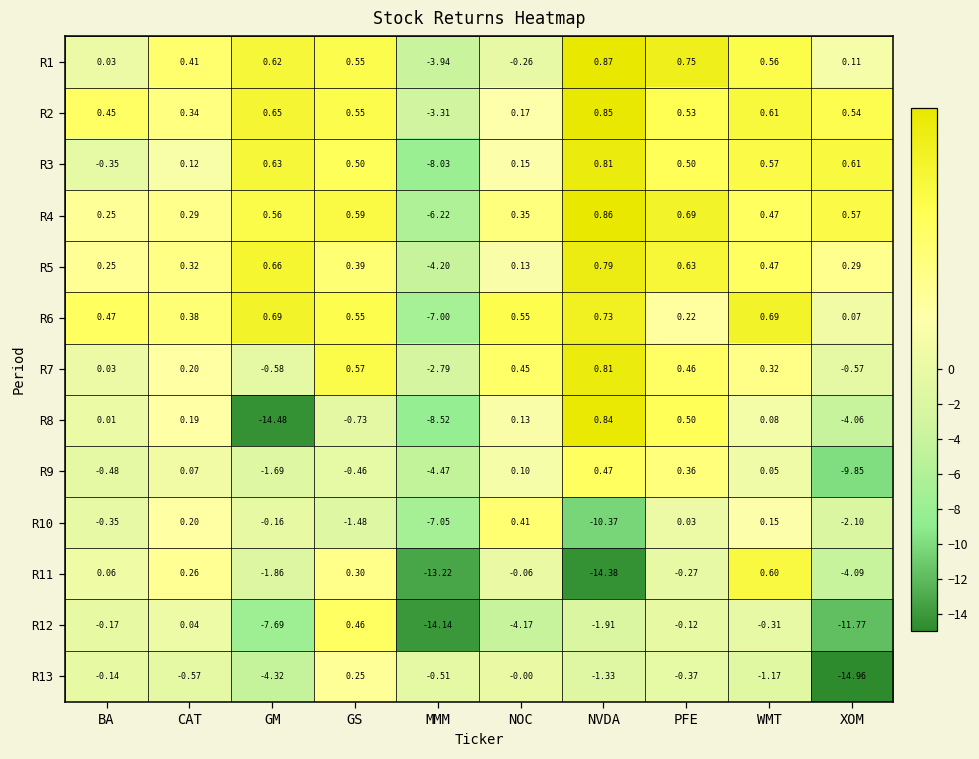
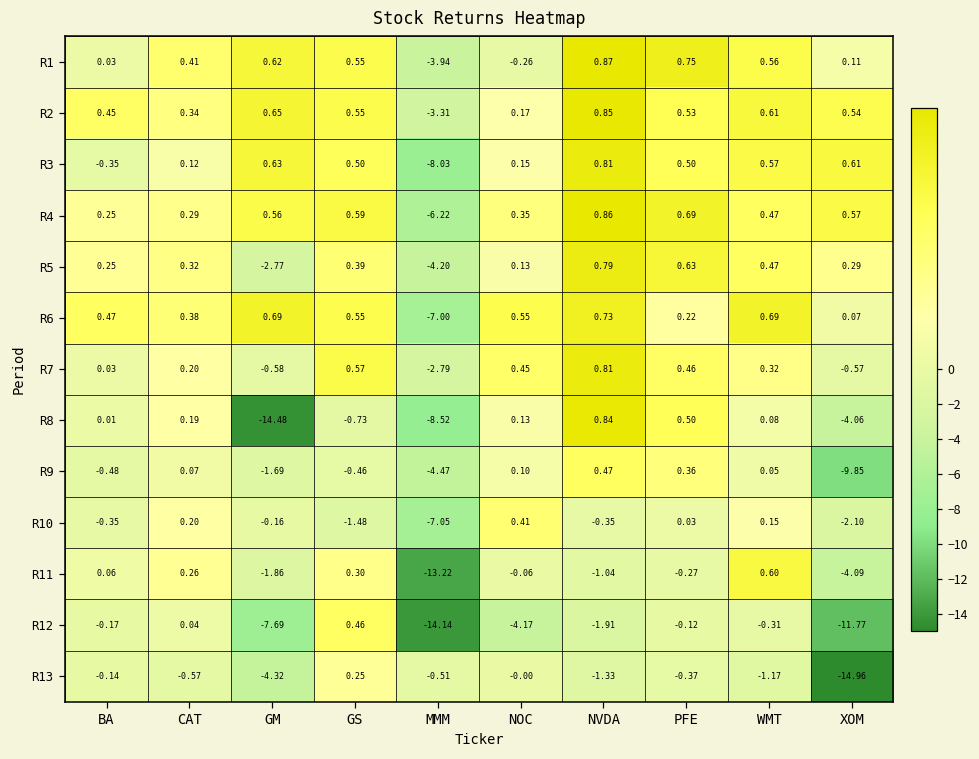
  {
    "R1": {
      "BA": 0.03,
      "CAT": 0.41,
      "GM": 0.62,
      "GS": 0.55,
      "MMM": -3.94,
      "NOC": -0.26,
      "NVDA": 0.87,
      "PFE": 0.75,
      "WMT": 0.56,
      "XOM": 0.11
    },
    "R2": {
      "BA": 0.45,
      "CAT": 0.34,
      "GM": 0.65,
      "GS": 0.55,
      "MMM": -3.31,
      "NOC": 0.17,
      "NVDA": 0.85,
      "PFE": 0.53,
      "WMT": 0.61,
      "XOM": 0.54
    },
    "R3": {
      "BA": -0.35,
      "CAT": 0.12,
      "GM": 0.63,
      "GS": 0.50,
      "MMM": -8.03,
      "NOC": 0.15,
      "NVDA": 0.81,
      "PFE": 0.50,
      "WMT": 0.57,
      "XOM": 0.61
    },
    "R4": {
      "BA": 0.25,
      "CAT": 0.29,
      "GM": 0.56,
      "GS": 0.59,
      "MMM": -6.22,
      "NOC": 0.35,
      "NVDA": 0.86,
      "PFE": 0.69,
      "WMT": 0.47,
      "XOM": 0.57
    },
    "R5": {
      "BA": 0.25,
      "CAT": 0.32,
-     "GM": 0.66,
+     "GM": -2.77,
      "GS": 0.39,
      "MMM": -4.20,
      "NOC": 0.13,
      "NVDA": 0.79,
      "PFE": 0.63,
      "WMT": 0.47,
      "XOM": 0.29
    },
    "R6": {
      "BA": 0.47,
      "CAT": 0.38,
      "GM": 0.69,
      "GS": 0.55,
      "MMM": -7.00,
      "NOC": 0.55,
      "NVDA": 0.73,
      "PFE": 0.22,
      "WMT": 0.69,
      "XOM": 0.07
    },
    "R7": {
      "BA": 0.03,
      "CAT": 0.20,
      "GM": -0.58,
      "GS": 0.57,
      "MMM": -2.79,
      "NOC": 0.45,
      "NVDA": 0.81,
      "PFE": 0.46,
      "WMT": 0.32,
      "XOM": -0.57
    },
    "R8": {
      "BA": 0.01,
      "CAT": 0.19,
      "GM": -14.48,
      "GS": -0.73,
      "MMM": -8.52,
      "NOC": 0.13,
      "NVDA": 0.84,
      "PFE": 0.50,
      "WMT": 0.08,
      "XOM": -4.06
    },
    "R9": {
      "BA": -0.48,
      "CAT": 0.07,
      "GM": -1.69,
      "GS": -0.46,
      "MMM": -4.47,
      "NOC": 0.10,
      "NVDA": 0.47,
      "PFE": 0.36,
      "WMT": 0.05,
      "XOM": -9.85
    },
    "R10": {
      "BA": -0.35,
      "CAT": 0.20,
      "GM": -0.16,
      "GS": -1.48,
      "MMM": -7.05,
      "NOC": 0.41,
-     "NVDA": -10.37,
+     "NVDA": -0.35,
      "PFE": 0.03,
      "WMT": 0.15,
      "XOM": -2.10
    },
    "R11": {
      "BA": 0.06,
      "CAT": 0.26,
      "GM": -1.86,
      "GS": 0.30,
      "MMM": -13.22,
      "NOC": -0.06,
-     "NVDA": -14.38,
+     "NVDA": -1.04,
      "PFE": -0.27,
      "WMT": 0.60,
      "XOM": -4.09
    },
    "R12": {
      "BA": -0.17,
      "CAT": 0.04,
      "GM": -7.69,
      "GS": 0.46,
      "MMM": -14.14,
      "NOC": -4.17,
      "NVDA": -1.91,
      "PFE": -0.12,
      "WMT": -0.31,
      "XOM": -11.77
    },
    "R13": {
      "BA": -0.14,
      "CAT": -0.57,
      "GM": -4.32,
      "GS": 0.25,
      "MMM": -0.51,
      "NOC": -0.00,
      "NVDA": -1.33,
      "PFE": -0.37,
      "WMT": -1.17,
      "XOM": -14.96
    }
  }
